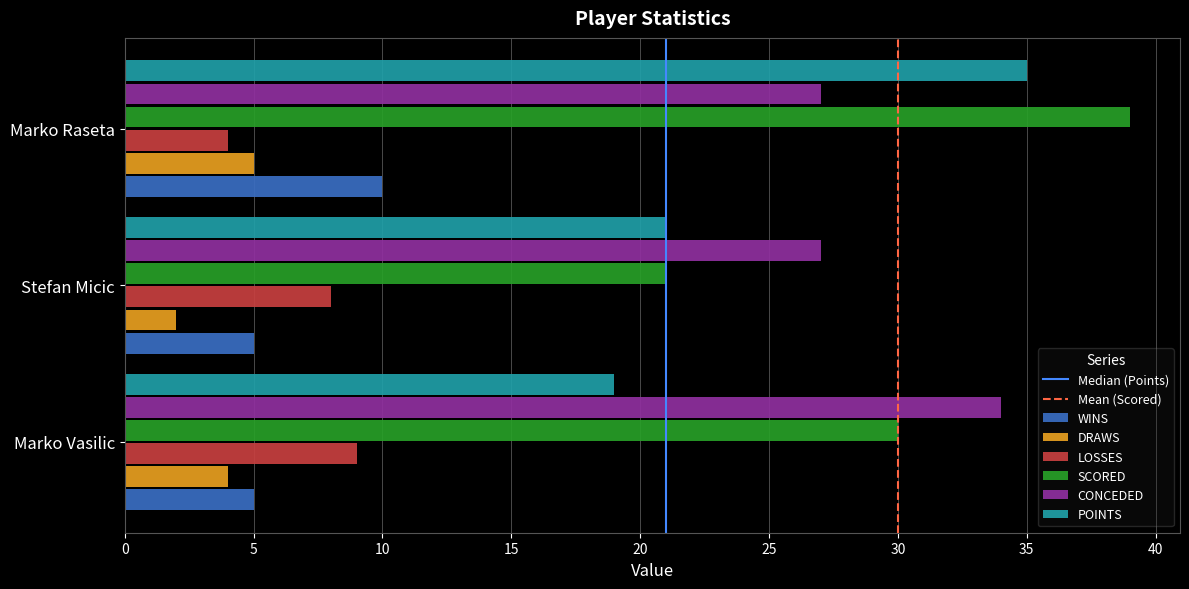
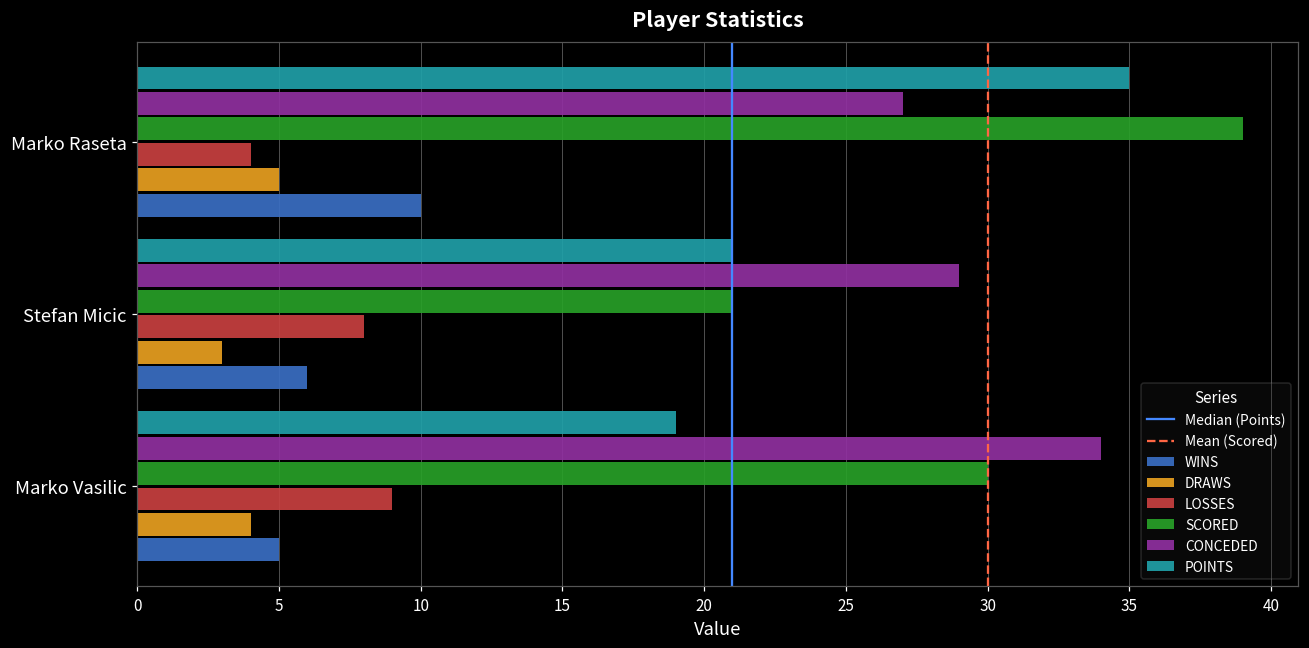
  {
    "WINS": {
      "Marko Raseta": 10,
-     "Stefan Micic": 5,
+     "Stefan Micic": 6,
      "Marko Vasilic": 5
    },
    "DRAWS": {
      "Marko Raseta": 5,
-     "Stefan Micic": 2,
+     "Stefan Micic": 3,
      "Marko Vasilic": 4
    },
    "LOSSES": {
      "Marko Raseta": 4,
      "Stefan Micic": 8,
      "Marko Vasilic": 9
    },
    "SCORED": {
      "Marko Raseta": 39,
      "Stefan Micic": 21,
      "Marko Vasilic": 30
    },
    "CONCEDED": {
      "Marko Raseta": 27,
-     "Stefan Micic": 27,
+     "Stefan Micic": 29,
      "Marko Vasilic": 34
    },
    "POINTS": {
      "Marko Raseta": 35,
      "Stefan Micic": 21,
      "Marko Vasilic": 19
    }
  }
